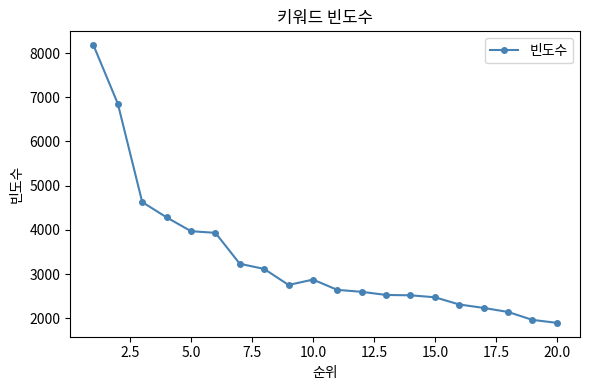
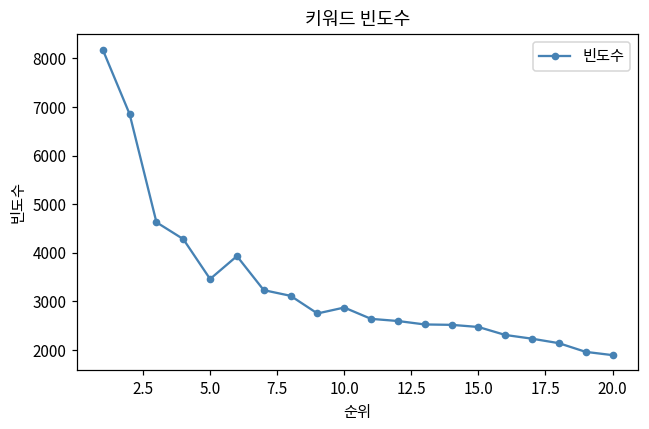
  {
-   "5.0": 4000,
+   "5.0": 3500,
    "10.0": 2900,
    "15.0": 2500,
    "20.0": 1900
  }
